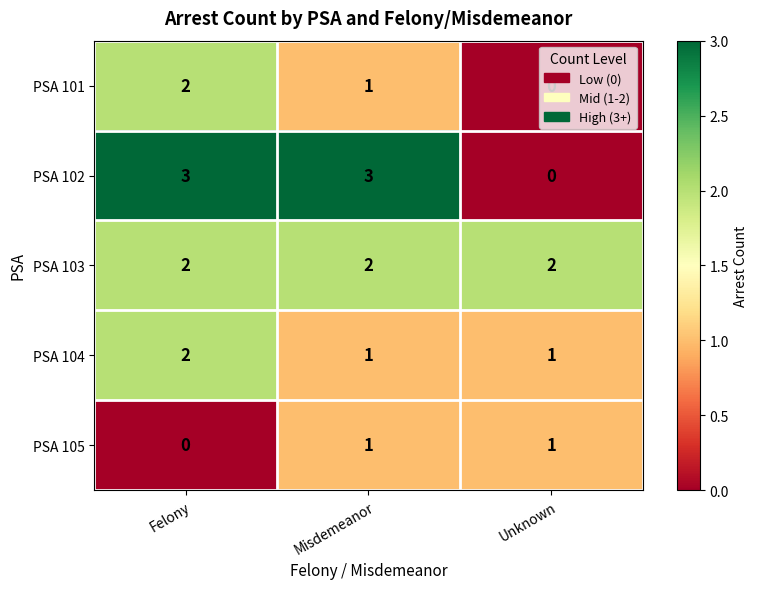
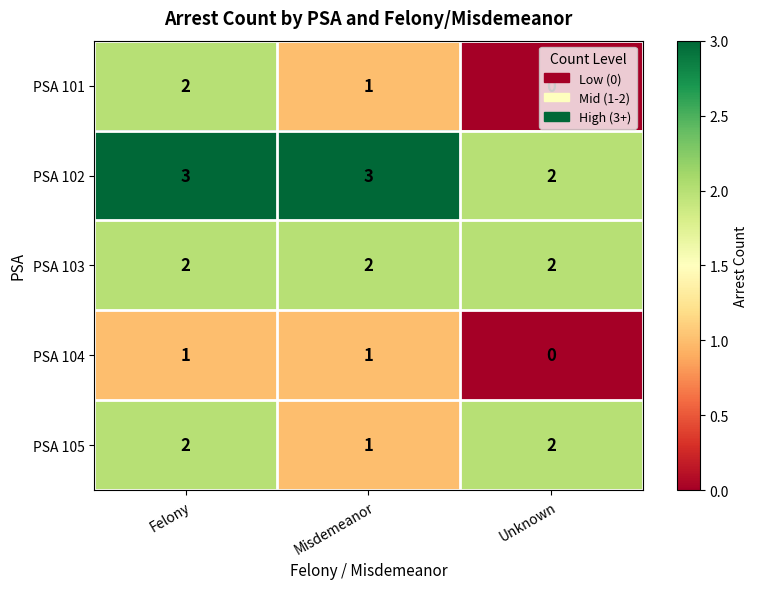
  {
    "PSA 101": {
      "Felony": 2,
      "Misdemeanor": 1
    },
    "PSA 102": {
      "Felony": 3,
      "Misdemeanor": 3,
-     "Unknown": 0
+     "Unknown": 2
    },
    "PSA 103": {
      "Felony": 2,
      "Misdemeanor": 2,
      "Unknown": 2
    },
    "PSA 104": {
-     "Felony": 2,
+     "Felony": 1,
      "Misdemeanor": 1,
-     "Unknown": 1
+     "Unknown": 0
    },
    "PSA 105": {
-     "Felony": 0,
+     "Felony": 2,
      "Misdemeanor": 1,
-     "Unknown": 1
+     "Unknown": 2
    }
  }
